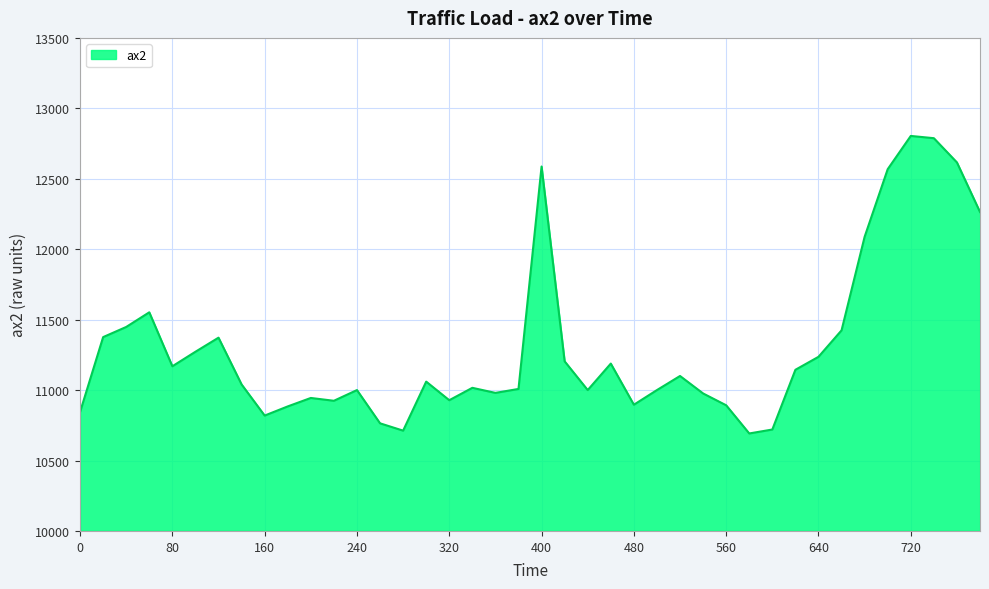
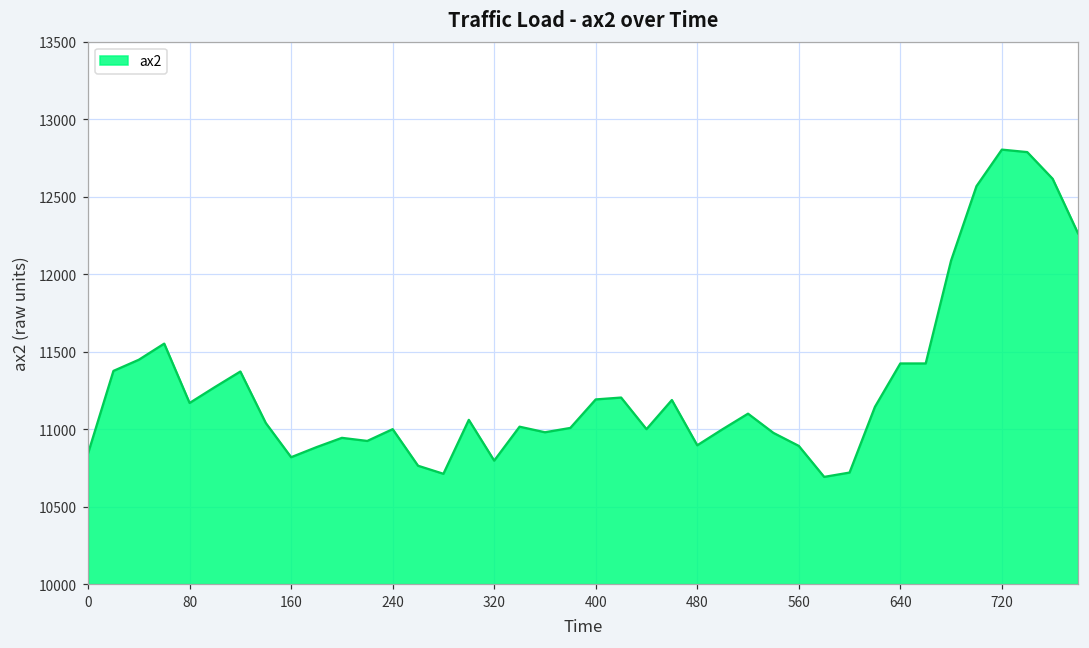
  {
    "0": 10840,
    "80": 11170,
    "160": 10820,
    "240": 11000,
-   "320": 10930,
-   "400": 12590,
+   "320": 10800,
+   "400": 11190,
    "480": 10900,
    "560": 10890,
-   "640": 11240,
+   "640": 11420,
    "720": 12800
  }
